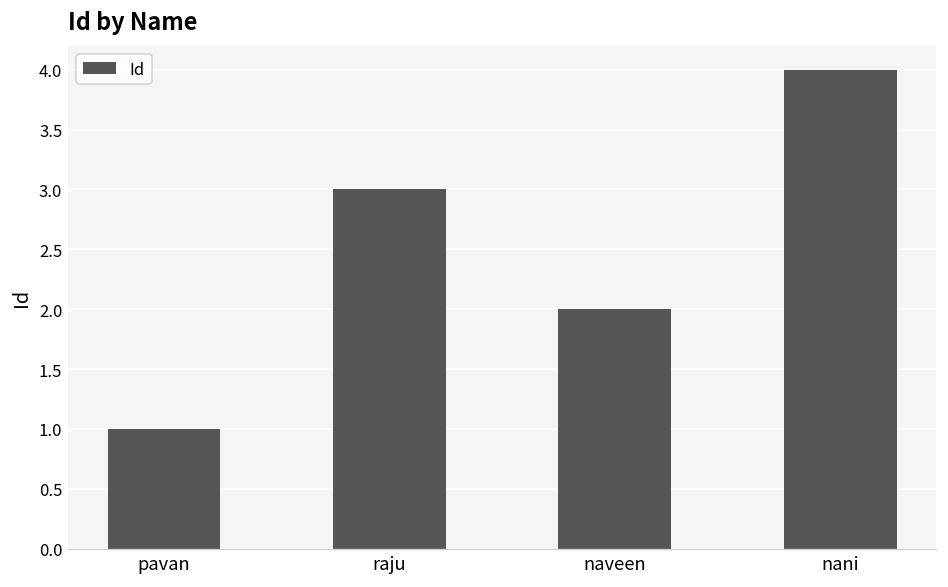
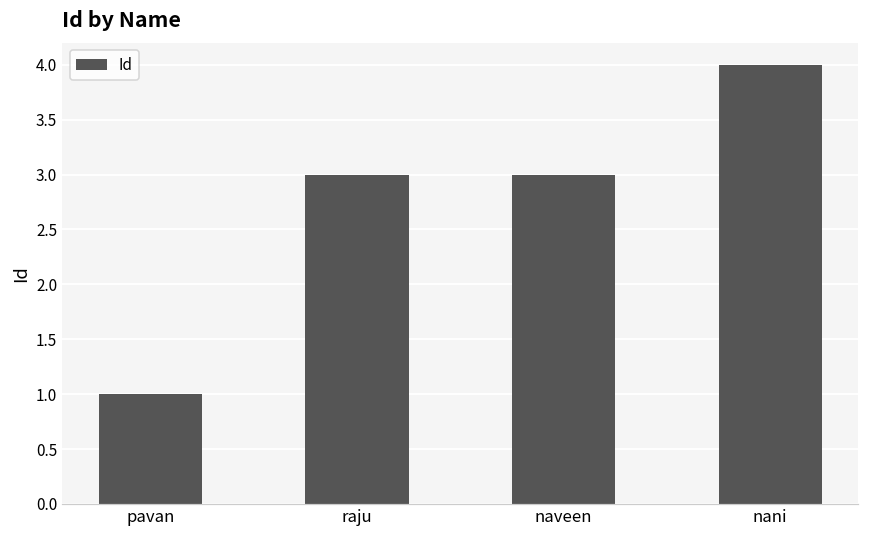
  {
    "pavan": 1,
    "raju": 3,
-   "naveen": 2,
+   "naveen": 3,
    "nani": 4
  }
